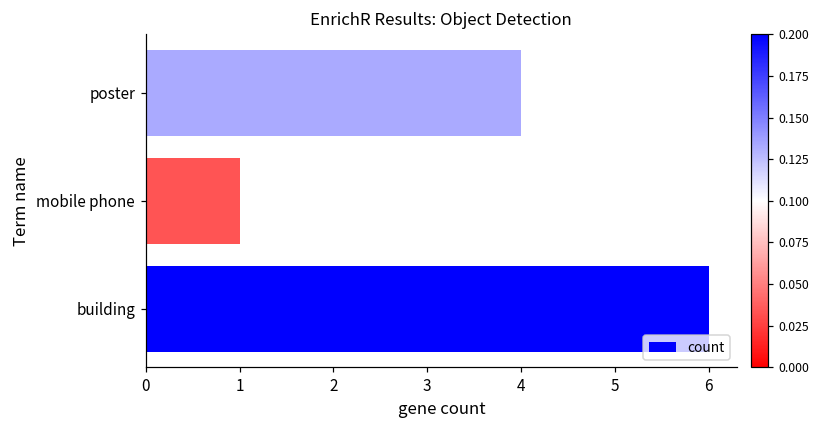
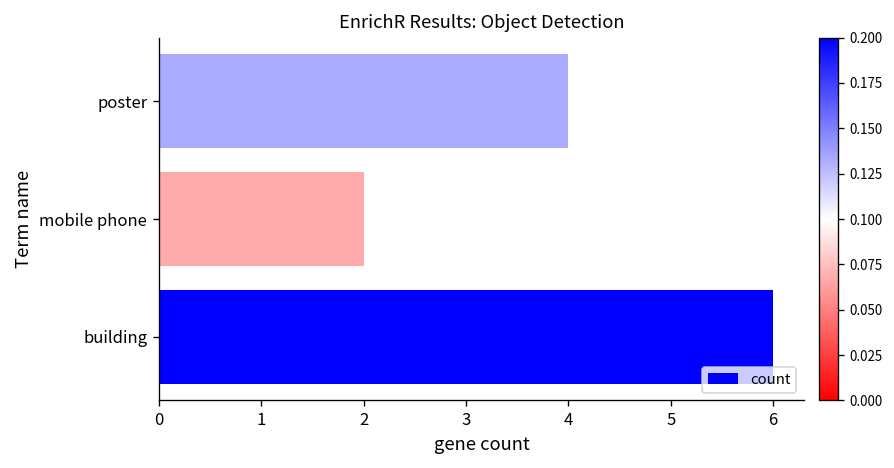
  {
    "poster": 4,
-   "mobile phone": 1,
+   "mobile phone": 2,
    "building": 6
  }
